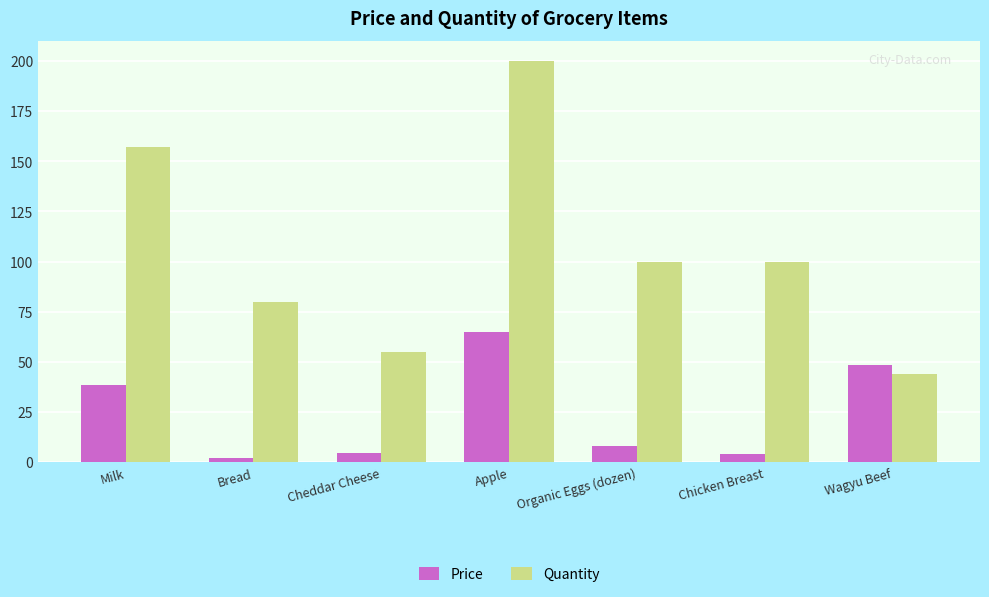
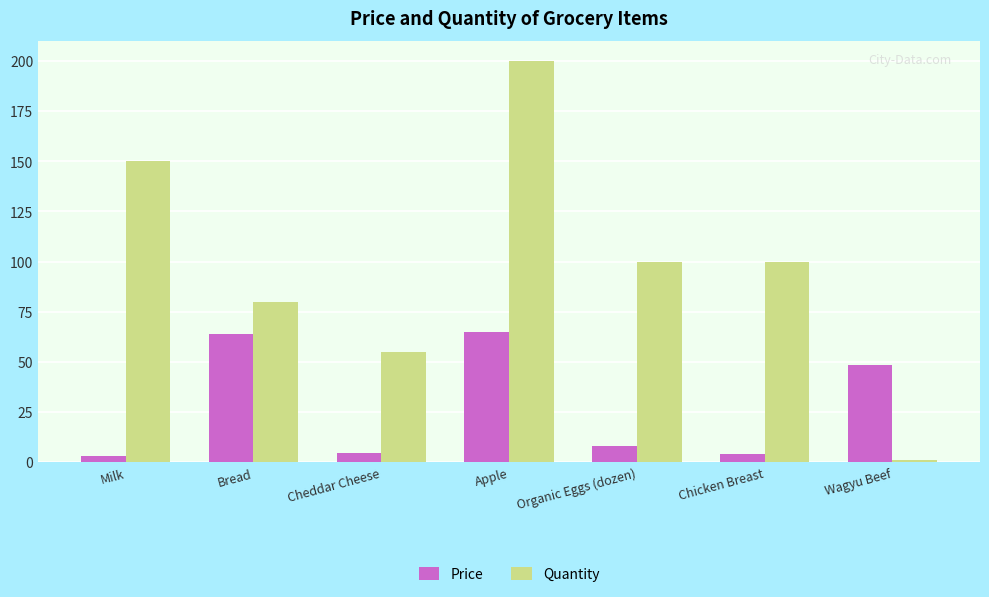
  {
    "Price": {
-     "Milk": 38,
-     "Bread": 2,
+     "Milk": 3,
+     "Bread": 64,
      "Cheddar Cheese": 5,
      "Apple": 65,
      "Organic Eggs (dozen)": 8,
      "Chicken Breast": 4,
      "Wagyu Beef": 49
    },
    "Quantity": {
-     "Milk": 157,
+     "Milk": 150,
      "Bread": 80,
      "Cheddar Cheese": 55,
      "Apple": 200,
      "Organic Eggs (dozen)": 100,
      "Chicken Breast": 100,
-     "Wagyu Beef": 44
+     "Wagyu Beef": 1
    }
  }
